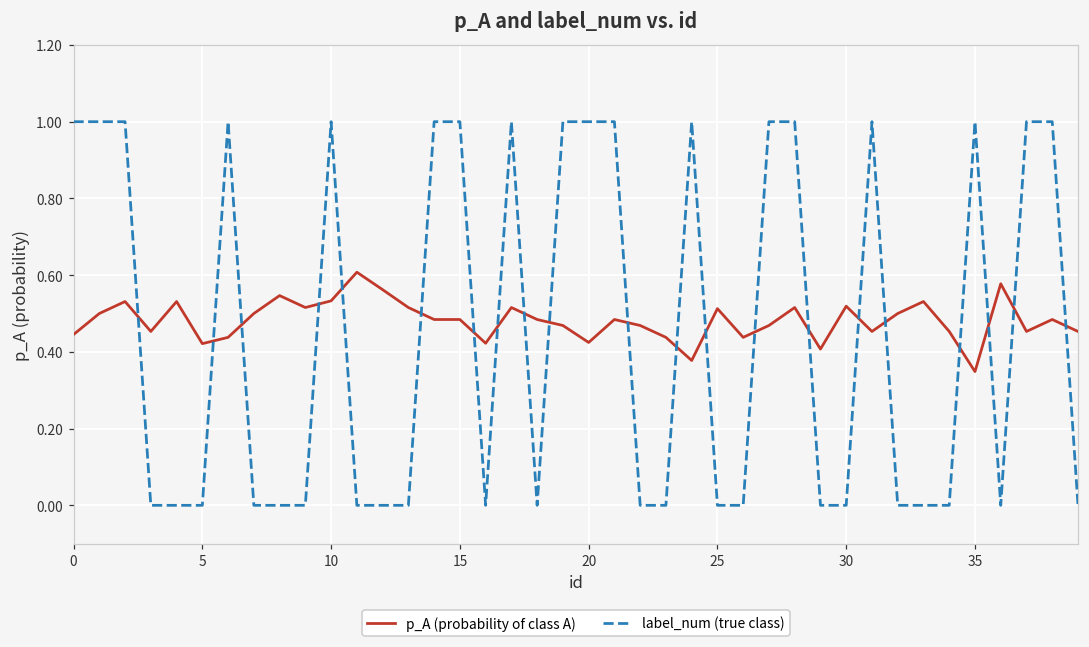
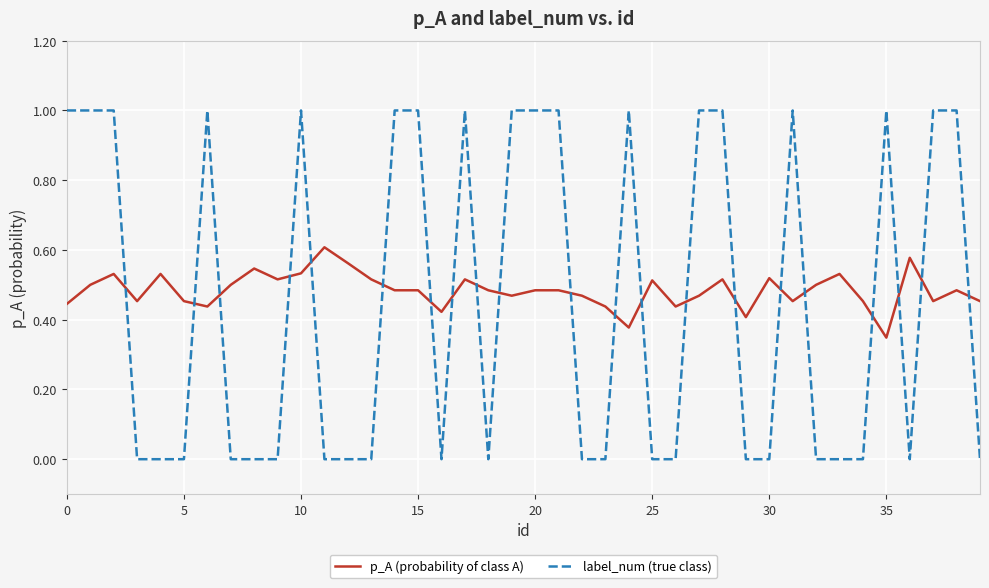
  {
    "p_A (probability of class A)": {
      "0": 0.45,
-     "5": 0.42,
+     "5": 0.45,
      "10": 0.53,
      "15": 0.48,
-     "20": 0.42,
+     "20": 0.48,
      "25": 0.51,
      "30": 0.52,
      "35": 0.35
    },
    "label_num (true class)": {
      "0": 1.00,
      "5": 0.00,
      "10": 1.00,
      "15": 1.00,
      "20": 1.00,
      "25": 0.00,
      "30": 0.00,
      "35": 1.00
    }
  }
